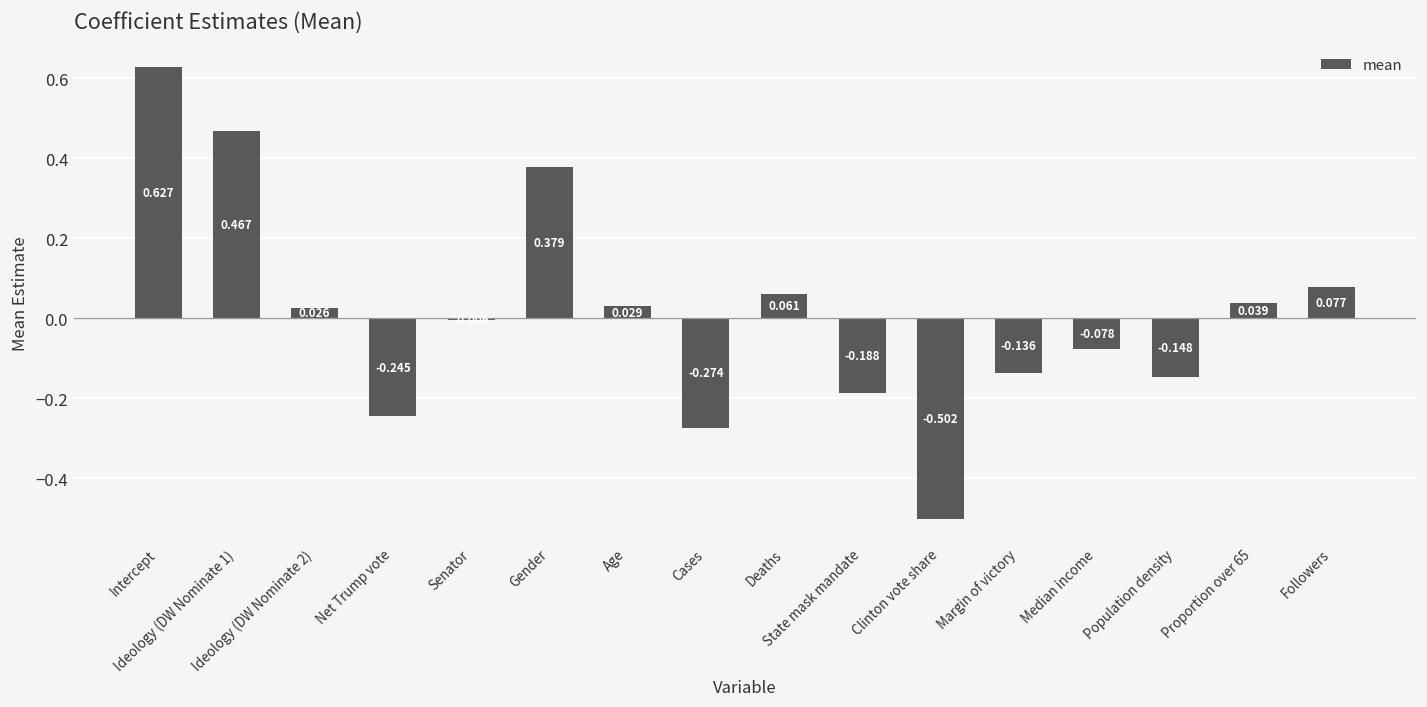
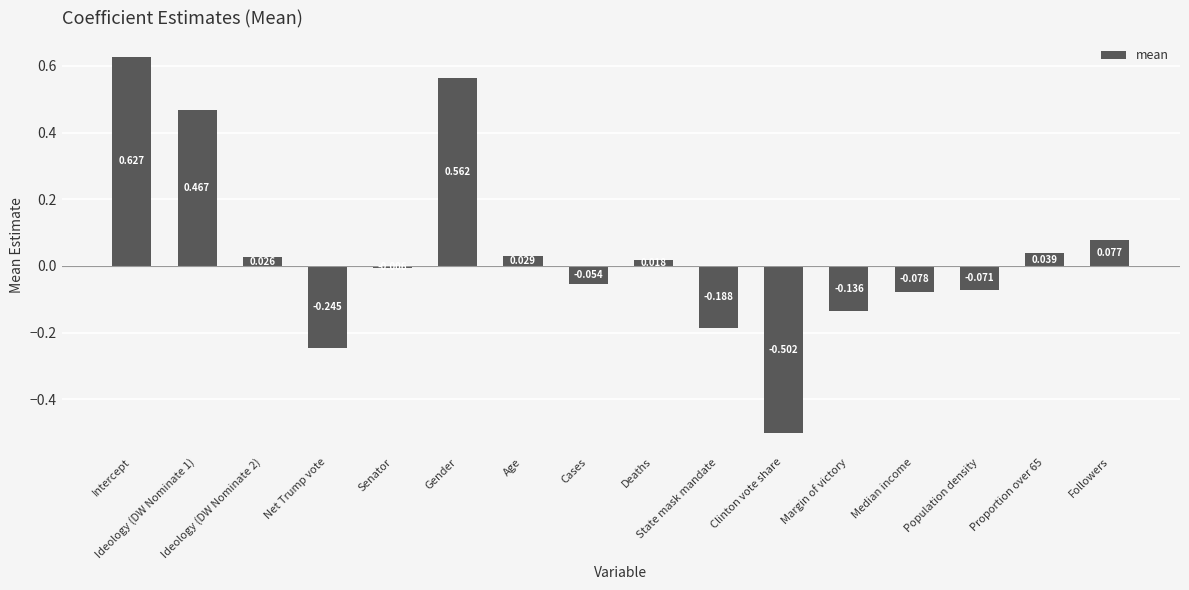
  {
    "Intercept": 0.627,
    "Ideology (DW Nominate 1)": 0.467,
    "Ideology (DW Nominate 2)": 0.026,
    "Net Trump vote": -0.245,
-   "Gender": 0.379,
+   "Gender": 0.562,
    "Age": 0.029,
-   "Cases": -0.274,
-   "Deaths": 0.061,
+   "Cases": -0.054,
+   "Deaths": 0.018,
    "State mask mandate": -0.188,
    "Clinton vote share": -0.502,
    "Margin of victory": -0.136,
    "Median income": -0.078,
-   "Population density": -0.148,
+   "Population density": -0.071,
    "Proportion over 65": 0.039,
    "Followers": 0.077
  }
